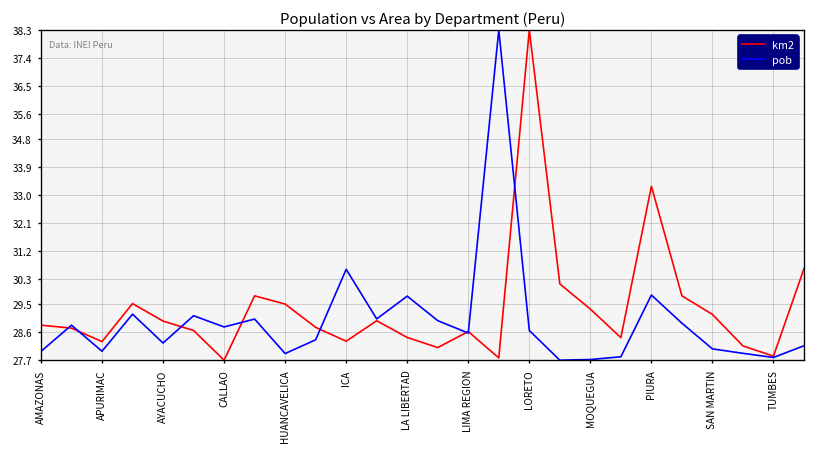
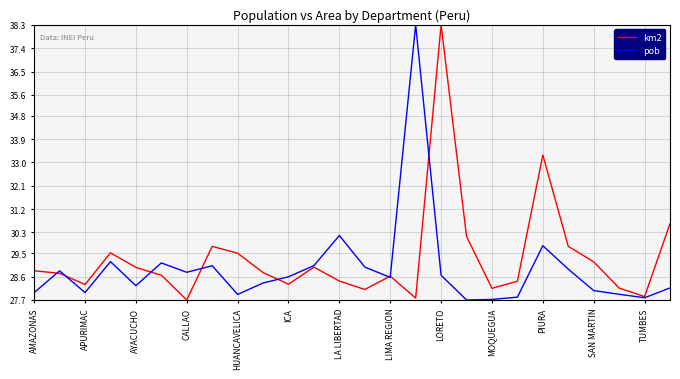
  {
    "km2": {
      "AMAZONAS": 28.8,
      "APURIMAC": 28.3,
      "AYACUCHO": 29.0,
      "CALLAO": 27.7,
      "HUANCAVELICA": 29.5,
      "ICA": 28.3,
      "LA LIBERTAD": 28.4,
      "LORETO": 38.3,
-     "MOQUEGUA": 29.3,
+     "MOQUEGUA": 28.1,
      "PIURA": 33.3,
      "SAN MARTIN": 29.2
    },
    "pob": {
      "AMAZONAS": 28.0,
      "APURIMAC": 28.0,
      "AYACUCHO": 28.3,
      "CALLAO": 28.8,
      "HUANCAVELICA": 27.9,
-     "ICA": 30.6,
-     "LA LIBERTAD": 29.8,
+     "ICA": 28.6,
+     "LA LIBERTAD": 30.2,
      "LORETO": 28.7,
      "MOQUEGUA": 27.7,
      "PIURA": 29.8,
      "SAN MARTIN": 28.1
    }
  }
